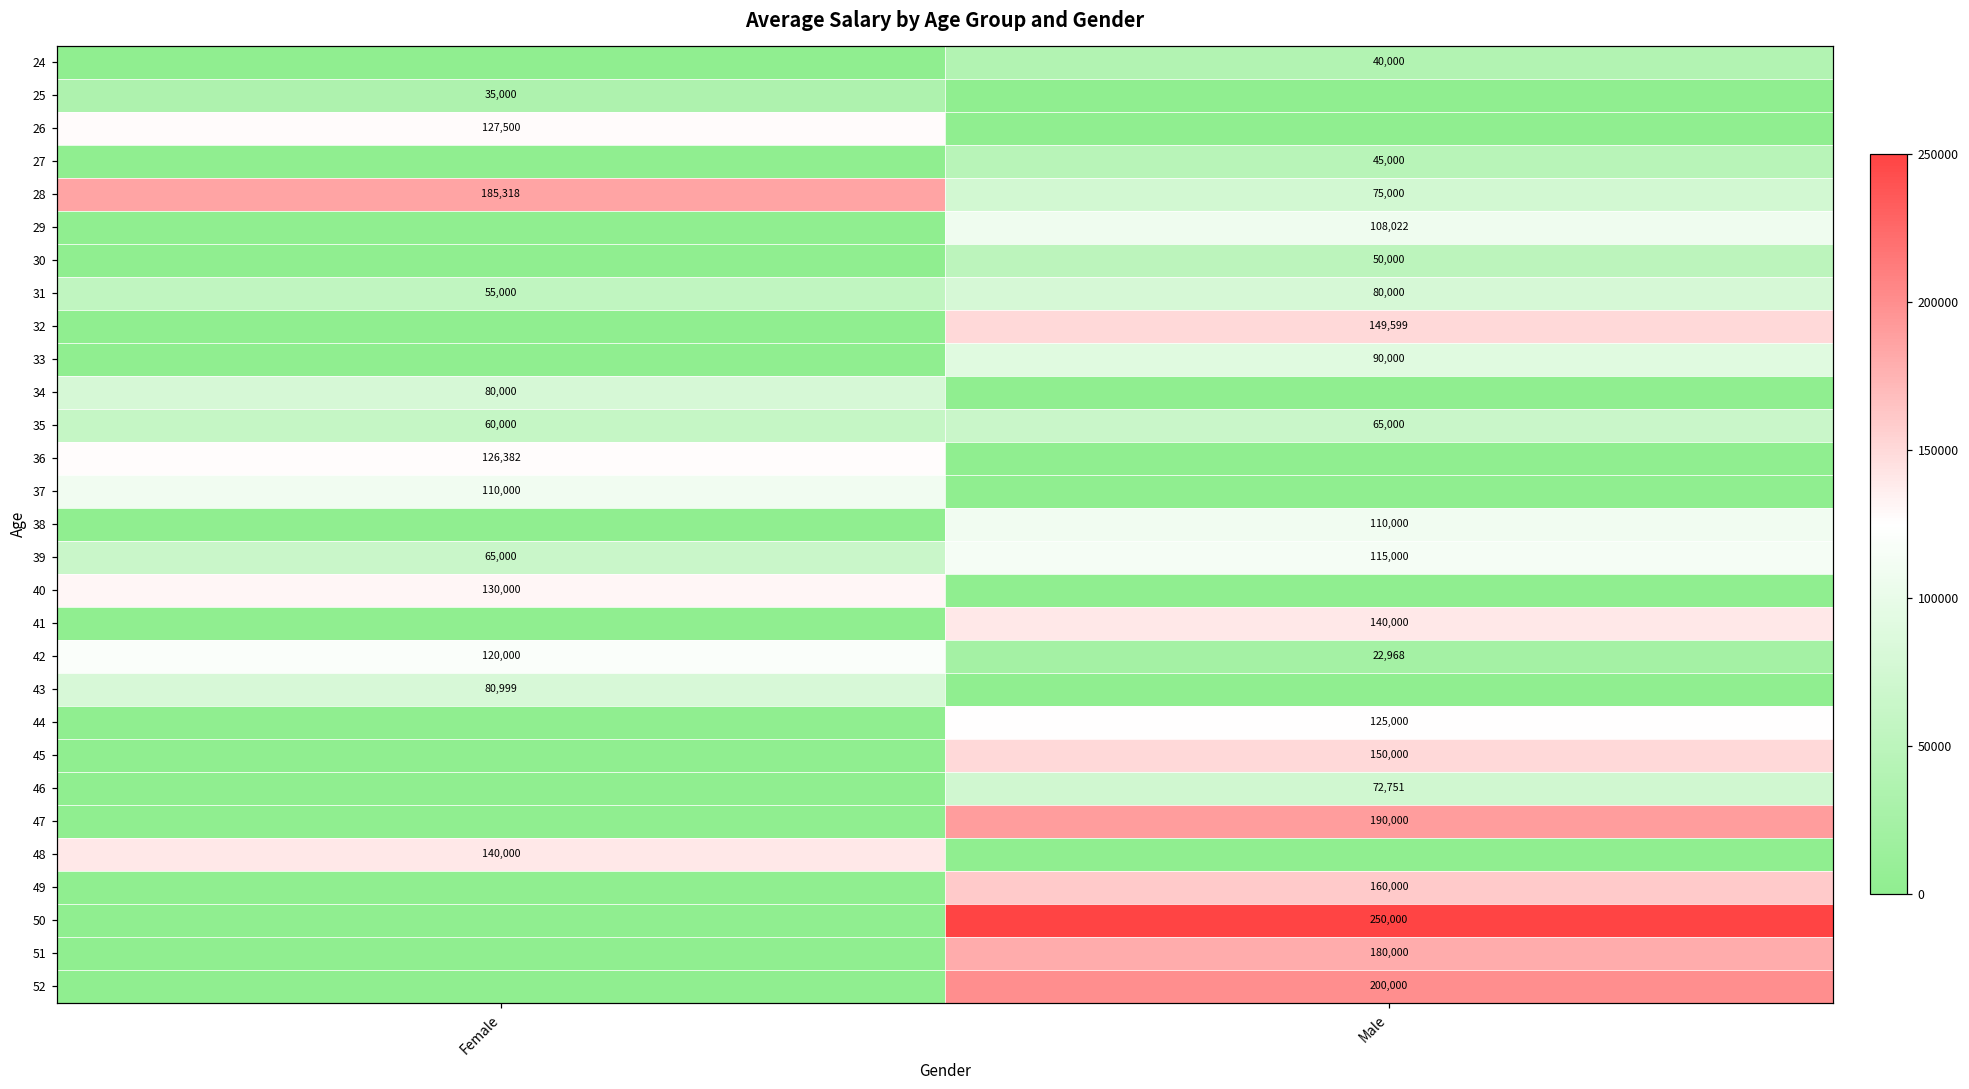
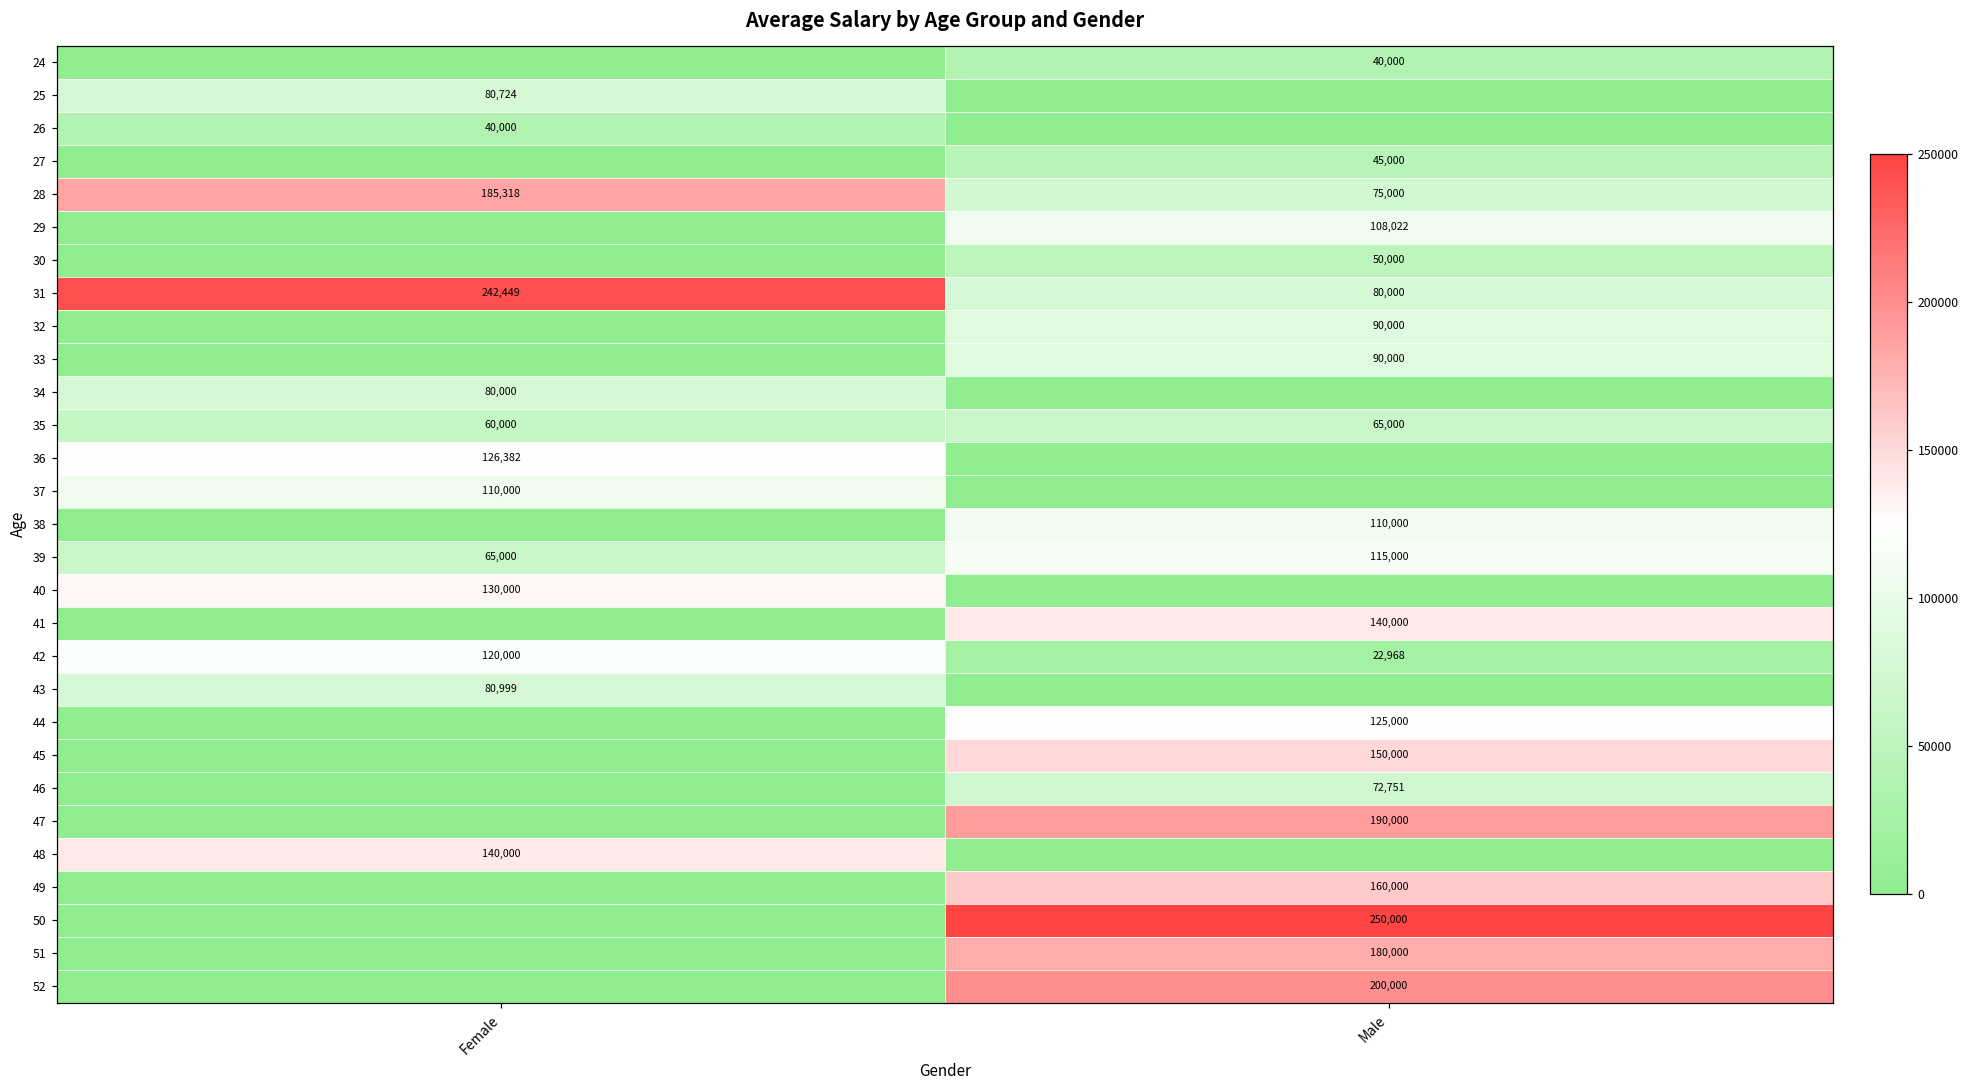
  {
    "24": {
      "Male": "40,000"
    },
    "25": {
-     "Female": "35,000"
+     "Female": "80,724"
    },
    "26": {
-     "Female": "127,500"
+     "Female": "40,000"
    },
    "27": {
      "Male": "45,000"
    },
    "28": {
      "Female": "185,318",
      "Male": "75,000"
    },
    "29": {
      "Male": "108,022"
    },
    "30": {
      "Male": "50,000"
    },
    "31": {
-     "Female": "55,000",
+     "Female": "242,449",
      "Male": "80,000"
    },
    "32": {
-     "Male": "149,599"
+     "Male": "90,000"
    },
    "33": {
      "Male": "90,000"
    },
    "34": {
      "Female": "80,000"
    },
    "35": {
      "Female": "60,000",
      "Male": "65,000"
    },
    "36": {
      "Female": "126,382"
    },
    "37": {
      "Female": "110,000"
    },
    "38": {
      "Male": "110,000"
    },
    "39": {
      "Female": "65,000",
      "Male": "115,000"
    },
    "40": {
      "Female": "130,000"
    },
    "41": {
      "Male": "140,000"
    },
    "42": {
      "Female": "120,000",
      "Male": "22,968"
    },
    "43": {
      "Female": "80,999"
    },
    "44": {
      "Male": "125,000"
    },
    "45": {
      "Male": "150,000"
    },
    "46": {
      "Male": "72,751"
    },
    "47": {
      "Male": "190,000"
    },
    "48": {
      "Female": "140,000"
    },
    "49": {
      "Male": "160,000"
    },
    "50": {
      "Male": "250,000"
    },
    "51": {
      "Male": "180,000"
    },
    "52": {
      "Male": "200,000"
    }
  }
